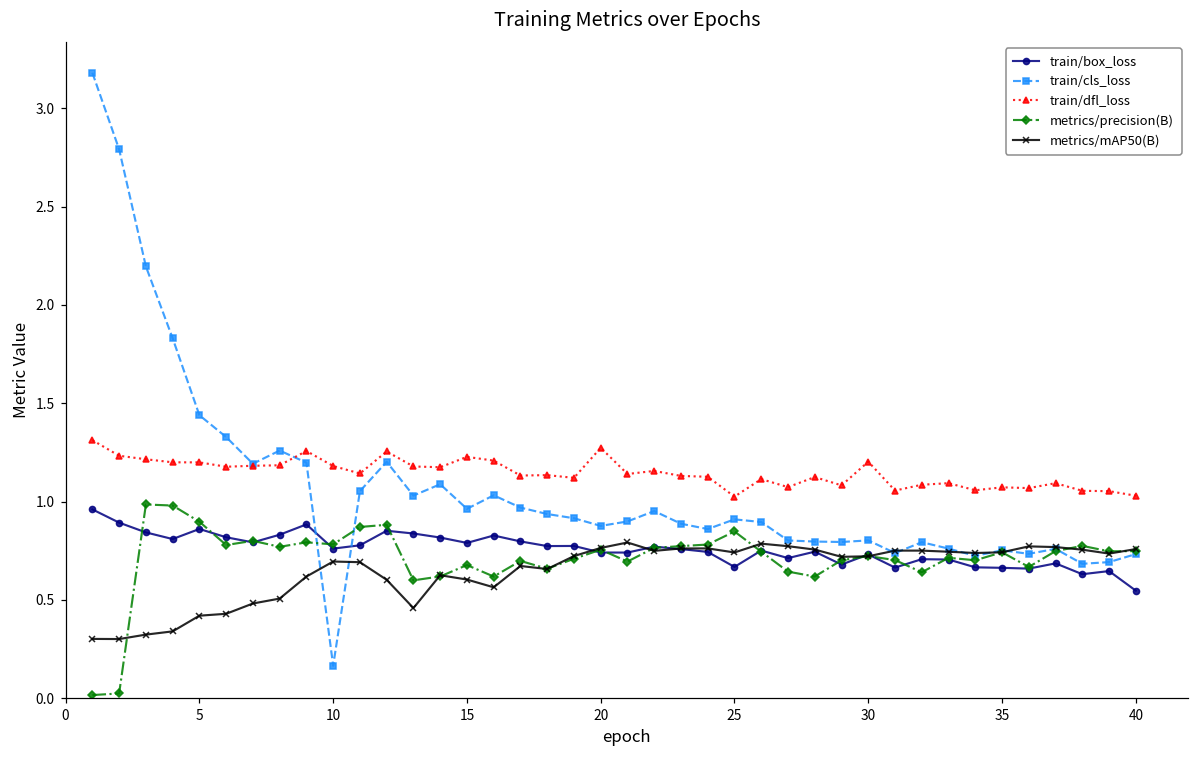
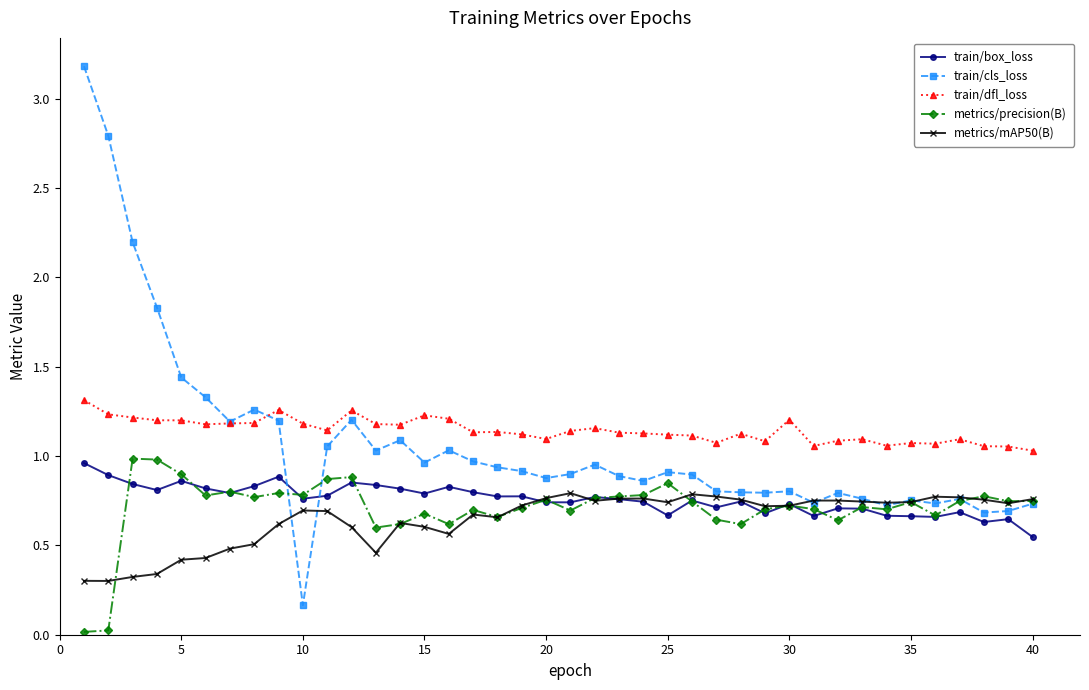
  {
    "train/box_loss": {
      "5": 0.86,
      "10": 0.76,
      "15": 0.79,
      "20": 0.74,
      "25": 0.67,
      "35": 0.66,
      "40": 0.55
    },
    "train/cls_loss": {
      "5": 1.44,
      "10": 0.17,
      "15": 0.96,
      "20": 0.88,
      "25": 0.91,
      "30": 0.80,
      "40": 0.73
    },
    "train/dfl_loss": {
      "5": 1.20,
      "10": 1.18,
      "15": 1.23,
-     "20": 1.27,
-     "25": 1.03,
+     "20": 1.10,
+     "25": 1.12,
      "30": 1.20,
      "35": 1.07,
      "40": 1.03
    },
    "metrics/precision(B)": {
      "5": 0.90,
      "10": 0.78,
      "15": 0.68,
      "25": 0.85
    },
    "metrics/mAP50(B)": {
      "5": 0.42,
      "10": 0.70,
      "15": 0.60,
      "25": 0.74
    }
  }
